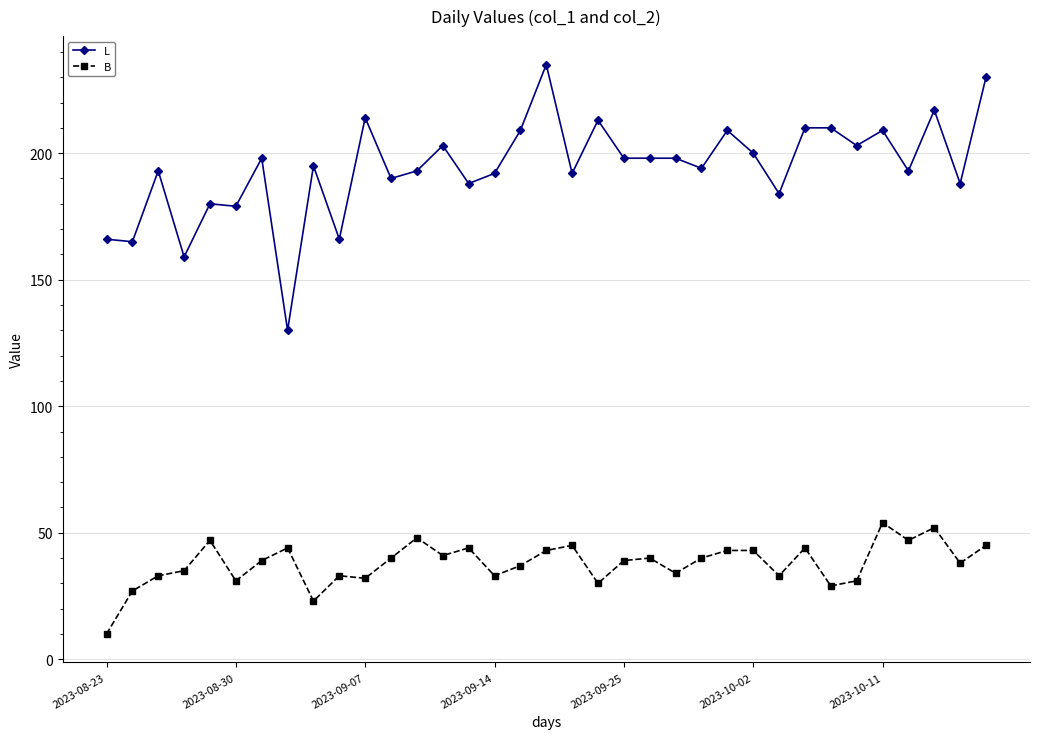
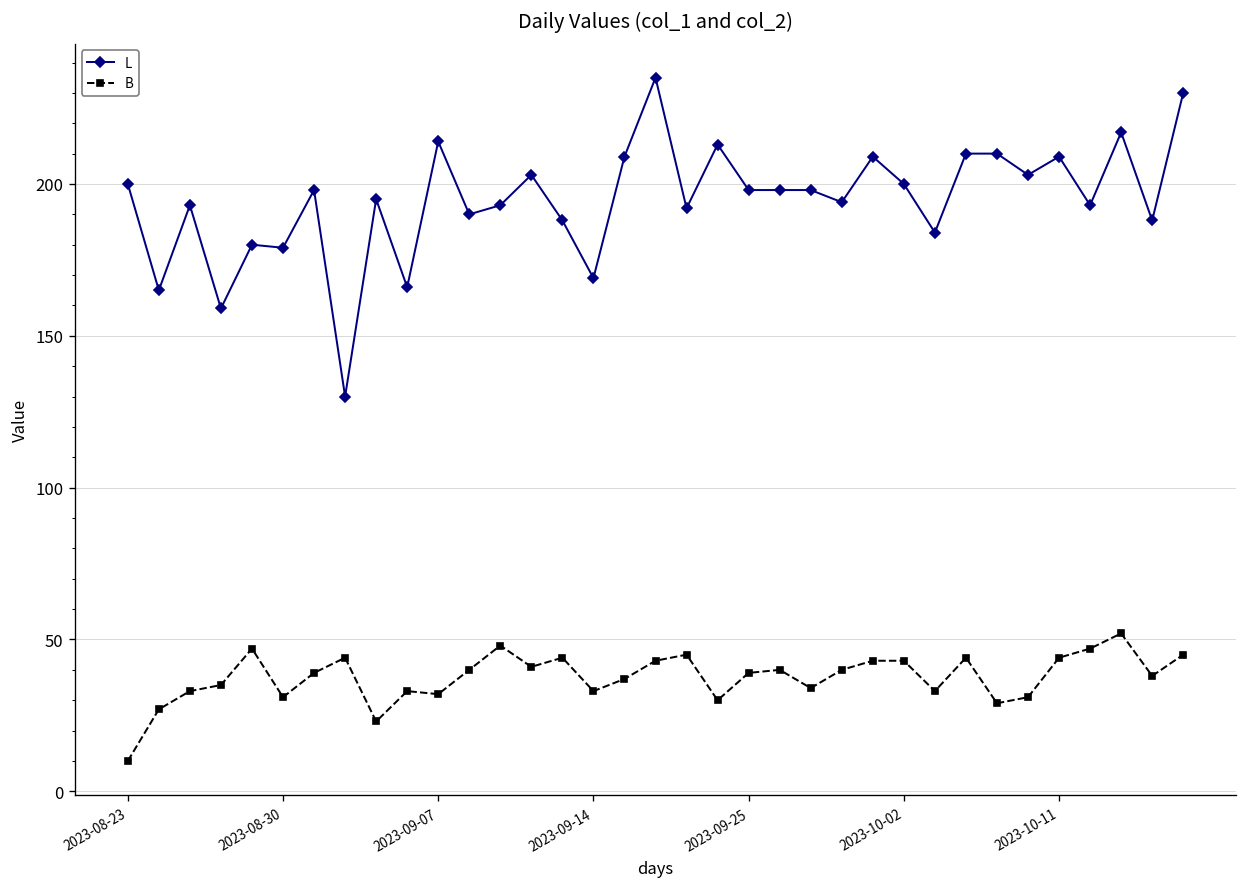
  {
    "L": {
-     "2023-08-23": 166,
+     "2023-08-23": 200,
      "2023-08-30": 179,
      "2023-09-07": 214,
-     "2023-09-14": 192,
+     "2023-09-14": 169,
      "2023-09-25": 198,
      "2023-10-02": 200,
      "2023-10-11": 209
    },
    "B": {
      "2023-08-23": 10,
      "2023-08-30": 31,
      "2023-09-07": 32,
      "2023-09-14": 33,
      "2023-09-25": 39,
      "2023-10-02": 43,
-     "2023-10-11": 54
+     "2023-10-11": 44
    }
  }
